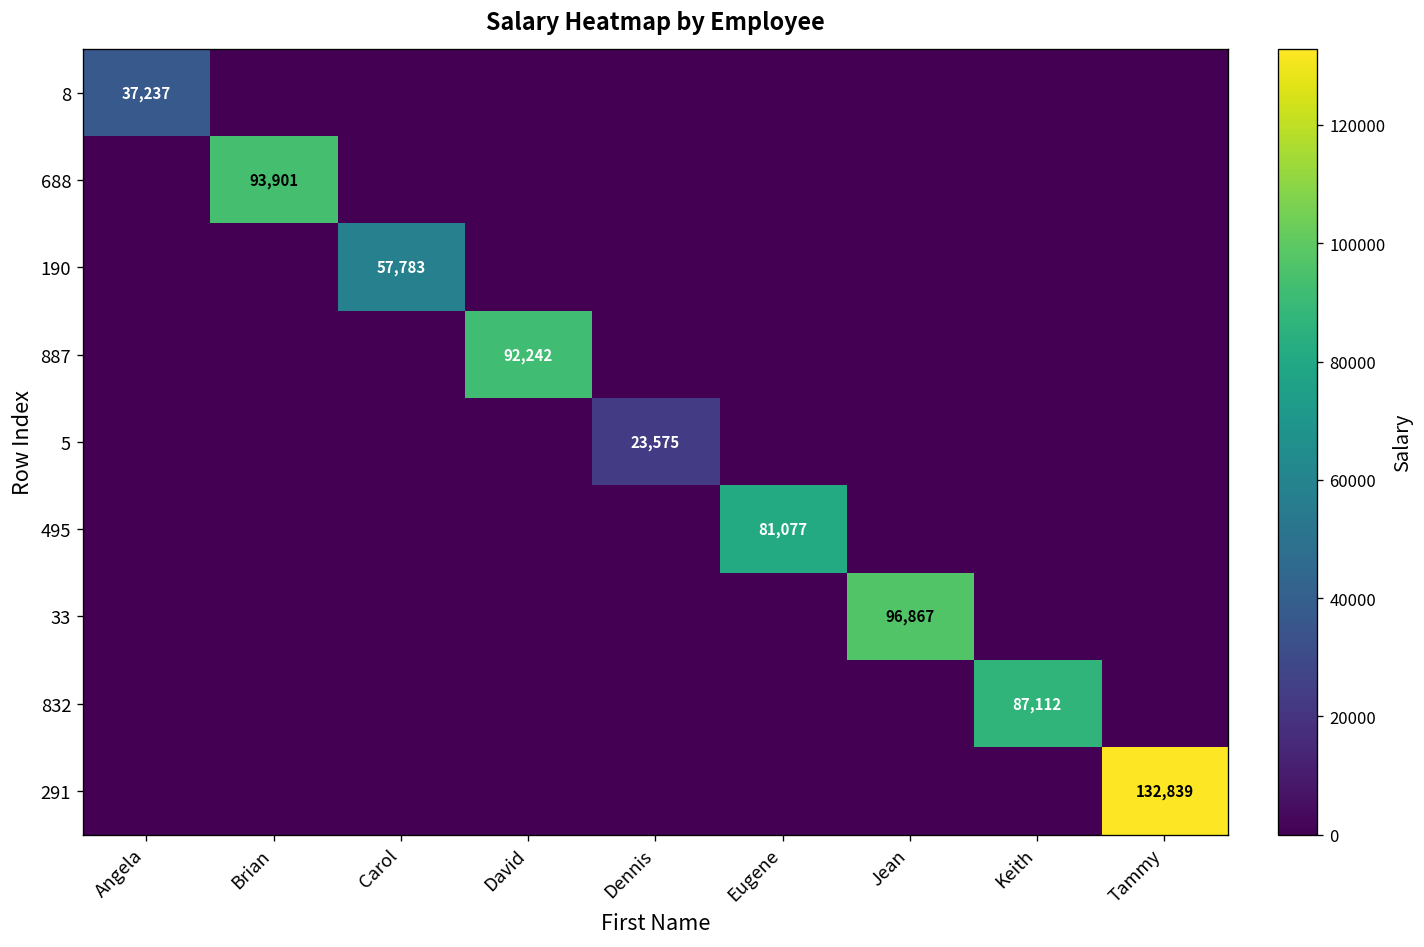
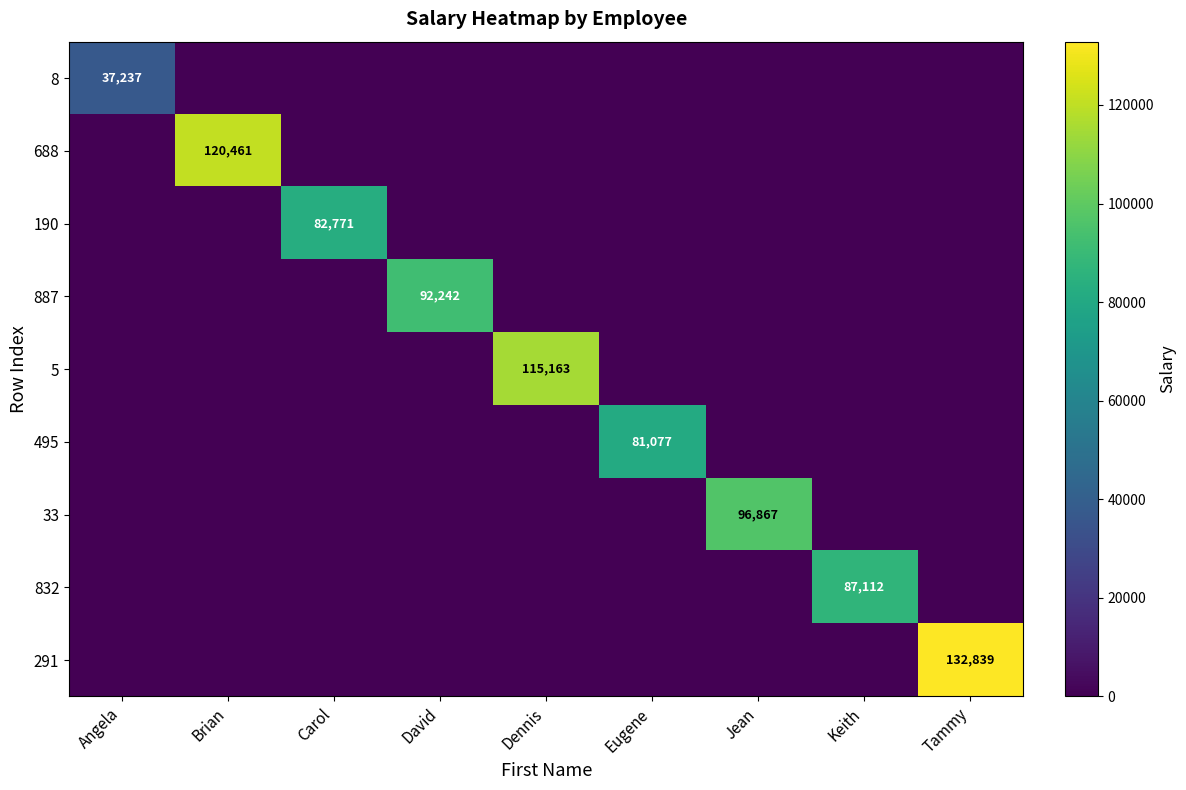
  {
    "8": {
      "Angela": "37,237"
    },
    "688": {
-     "Brian": "93,901"
+     "Brian": "120,461"
    },
    "190": {
-     "Carol": "57,783"
+     "Carol": "82,771"
    },
    "887": {
      "David": "92,242"
    },
    "5": {
-     "Dennis": "23,575"
+     "Dennis": "115,163"
    },
    "495": {
      "Eugene": "81,077"
    },
    "33": {
      "Jean": "96,867"
    },
    "832": {
      "Keith": "87,112"
    },
    "291": {
      "Tammy": "132,839"
    }
  }
